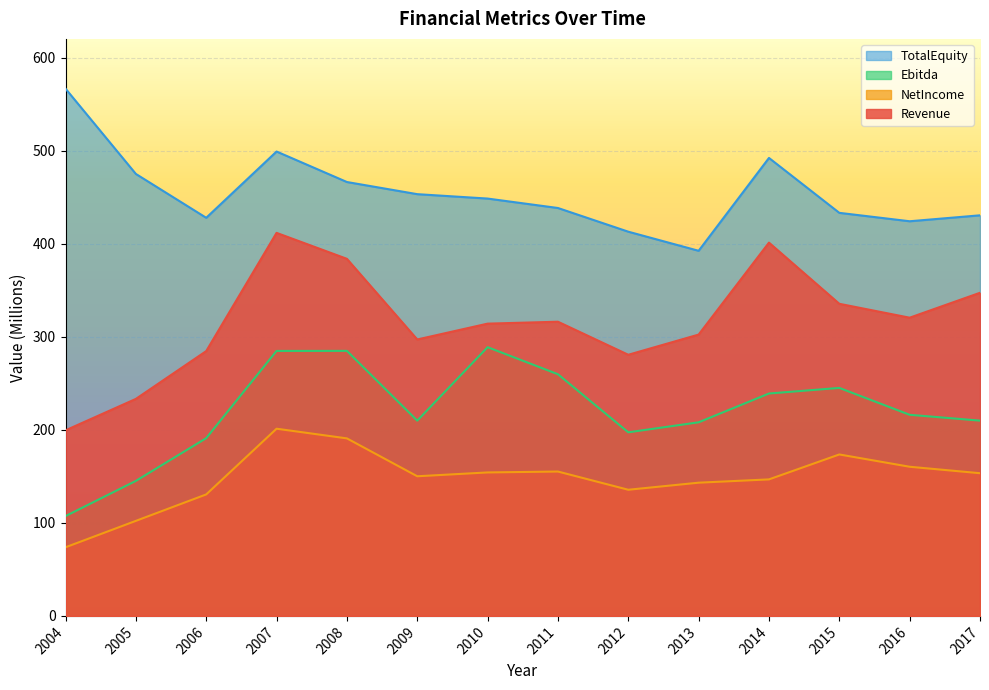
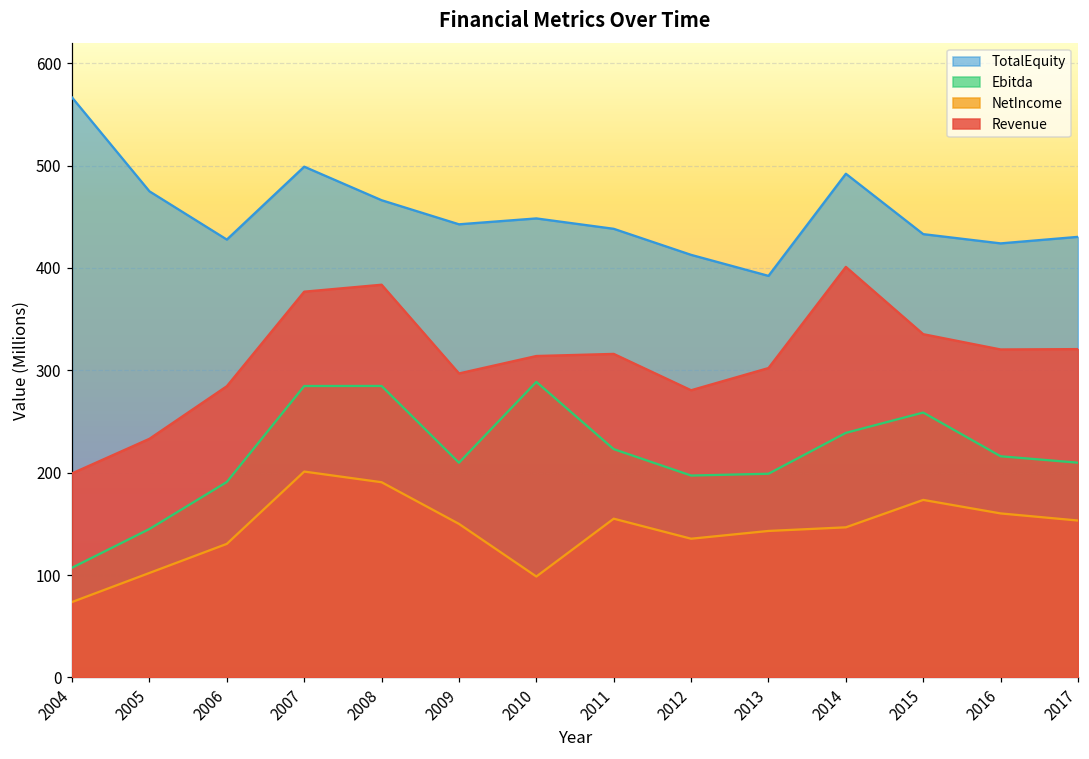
  {
    "TotalEquity": {
      "2004": 570,
      "2005": 470,
      "2006": 430,
      "2007": 500,
      "2008": 470,
-     "2009": 450,
+     "2009": 440,
      "2010": 450,
      "2011": 440,
      "2012": 410,
      "2013": 390,
      "2014": 490,
      "2015": 430,
      "2016": 420,
      "2017": 430
    },
    "Ebitda": {
      "2004": 110,
      "2005": 150,
      "2006": 190,
      "2007": 280,
      "2008": 280,
      "2009": 210,
      "2010": 290,
-     "2011": 260,
+     "2011": 220,
      "2012": 200,
-     "2013": 210,
+     "2013": 200,
      "2014": 240,
-     "2015": 240,
+     "2015": 260,
      "2016": 220,
      "2017": 210
    },
    "NetIncome": {
      "2004": 70,
      "2005": 100,
      "2006": 130,
      "2007": 200,
      "2008": 190,
      "2009": 150,
-     "2010": 150,
+     "2010": 100,
      "2011": 160,
      "2012": 140,
      "2013": 140,
      "2014": 150,
      "2015": 170,
      "2016": 160,
      "2017": 150
    },
    "Revenue": {
      "2004": 200,
      "2005": 230,
      "2006": 280,
-     "2007": 410,
+     "2007": 380,
      "2008": 380,
      "2009": 300,
      "2010": 310,
      "2011": 320,
      "2012": 280,
      "2013": 300,
      "2014": 400,
      "2015": 340,
      "2016": 320,
-     "2017": 350
+     "2017": 320
    }
  }
